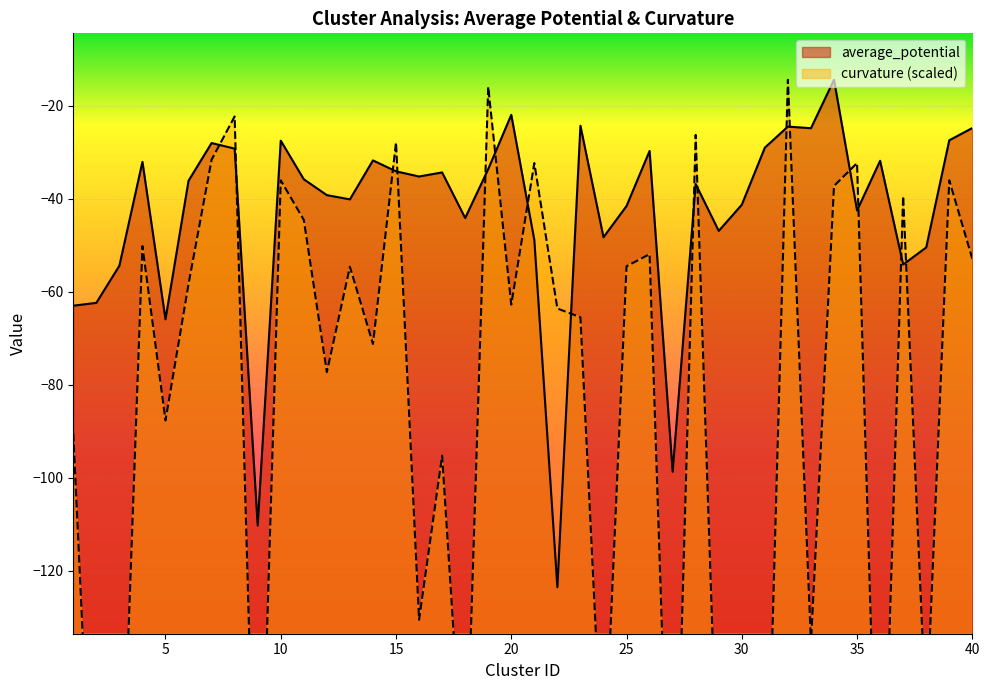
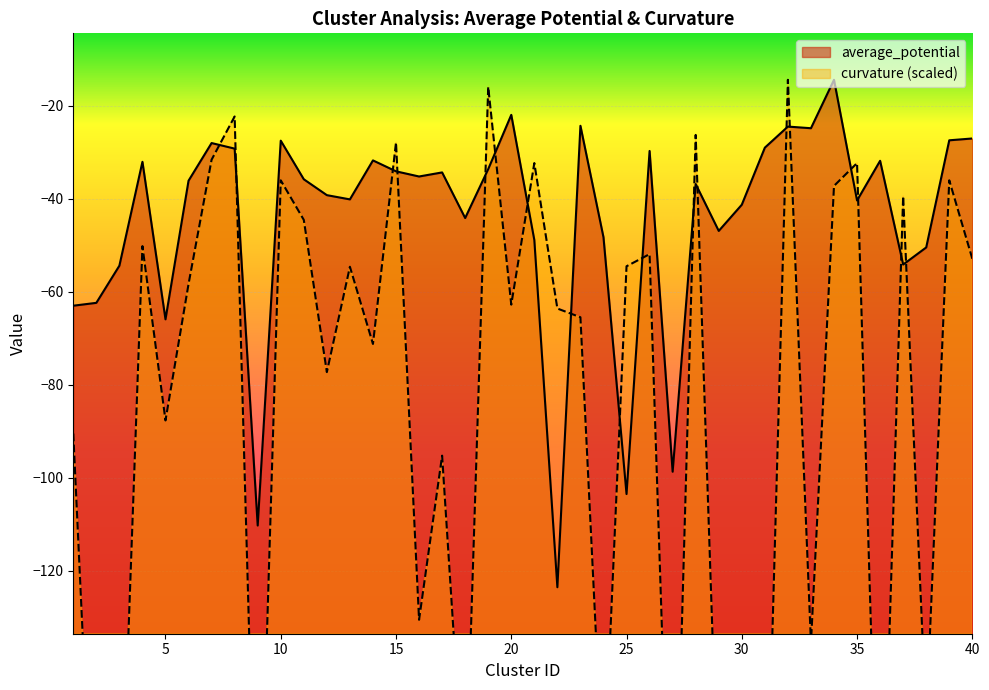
  {
    "average_potential": {
      "5": -66,
      "10": -27,
      "15": -34,
      "20": -22,
-     "25": -42,
+     "25": -104,
      "30": -41,
-     "35": -42,
-     "40": -25
+     "35": -40,
+     "40": -27
    }
  }
